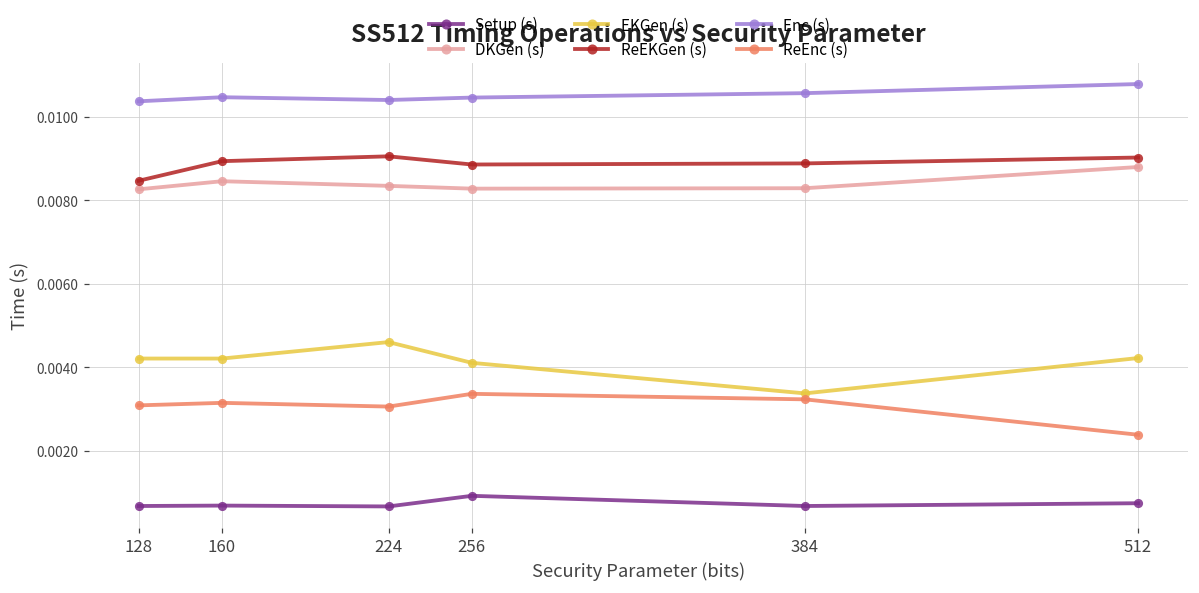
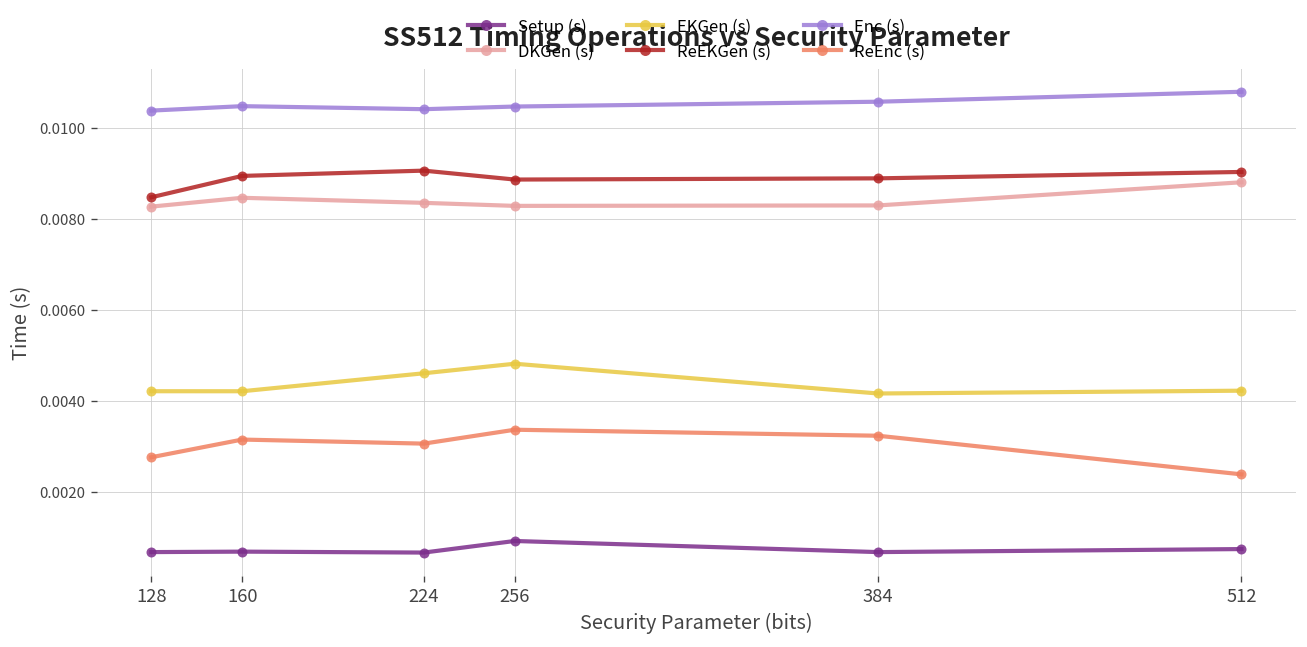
  {
    "Setup (s)": {
      "128": 0.0007,
      "160": 0.0007,
      "224": 0.0007,
      "256": 0.0009,
      "384": 0.0007,
      "512": 0.0007
    },
    "DKGen (s)": {
      "128": 0.0083,
      "160": 0.0085,
      "224": 0.0084,
      "256": 0.0083,
      "384": 0.0083,
      "512": 0.0088
    },
    "EKGen (s)": {
      "128": 0.0042,
      "160": 0.0042,
      "224": 0.0046,
-     "256": 0.0041,
-     "384": 0.0034,
+     "256": 0.0048,
+     "384": 0.0042,
      "512": 0.0042
    },
    "ReEKGen (s)": {
      "128": 0.0085,
      "160": 0.0089,
      "224": 0.0091,
      "256": 0.0089,
      "384": 0.0089,
      "512": 0.0090
    },
    "Enc (s)": {
      "128": 0.0104,
      "160": 0.0105,
      "224": 0.0104,
      "256": 0.0105,
      "384": 0.0106,
      "512": 0.0108
    },
    "ReEnc (s)": {
-     "128": 0.0031,
+     "128": 0.0028,
      "160": 0.0031,
      "224": 0.0031,
      "256": 0.0034,
      "384": 0.0032,
      "512": 0.0024
    }
  }
